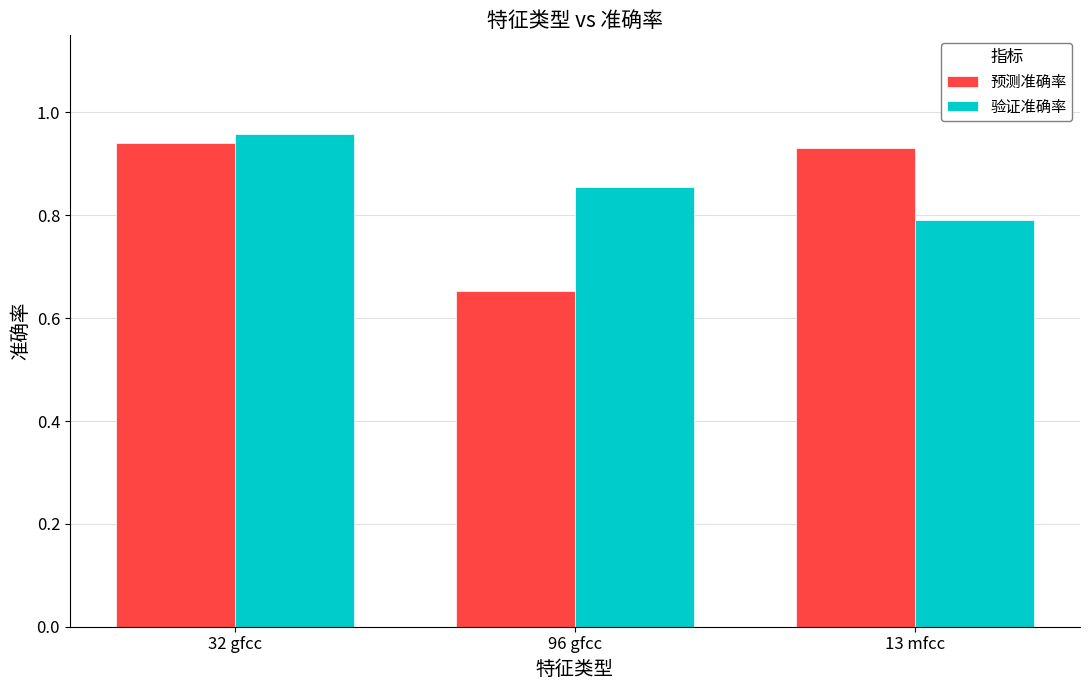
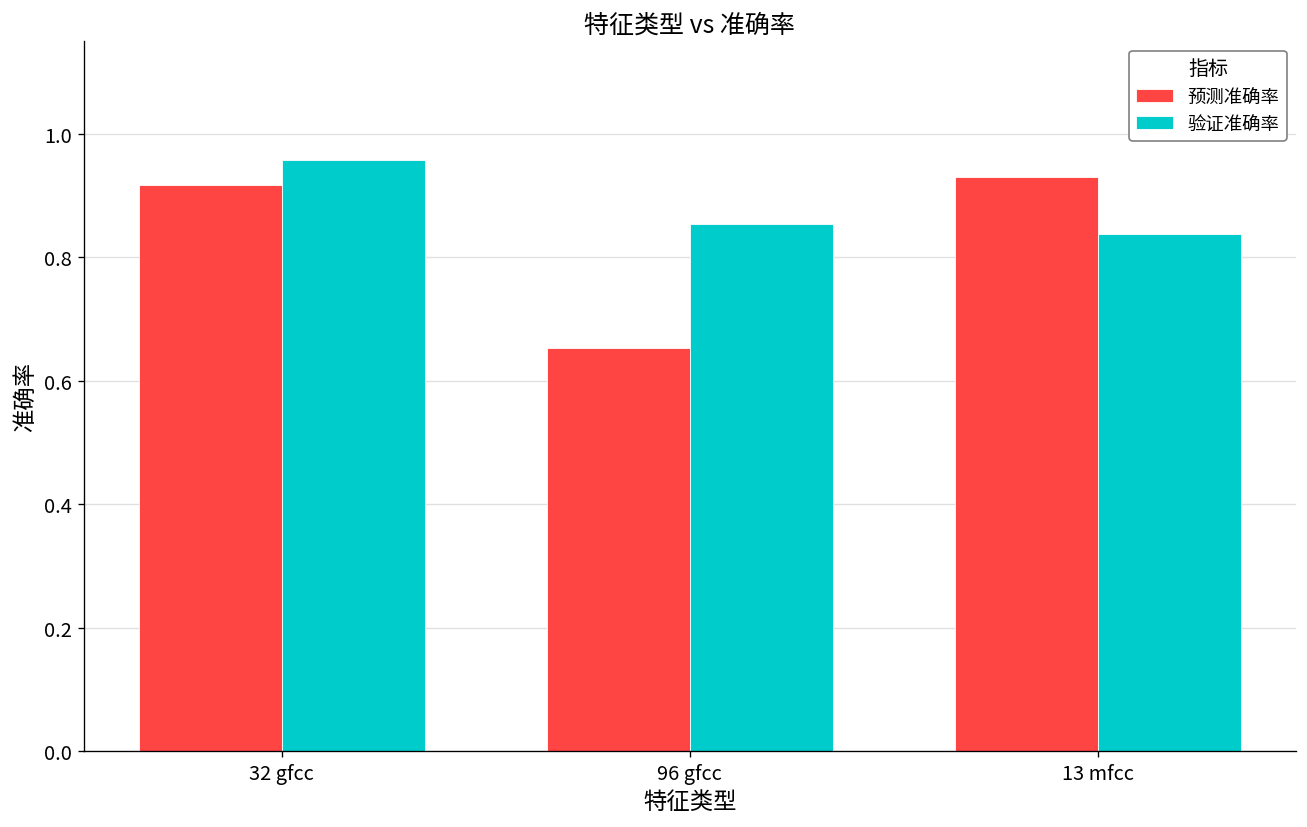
  {
    "预测准确率": {
-     "32 gfcc": 0.94,
+     "32 gfcc": 0.92,
      "96 gfcc": 0.65,
      "13 mfcc": 0.93
    },
    "验证准确率": {
      "32 gfcc": 0.96,
      "96 gfcc": 0.85,
-     "13 mfcc": 0.79
+     "13 mfcc": 0.84
    }
  }
